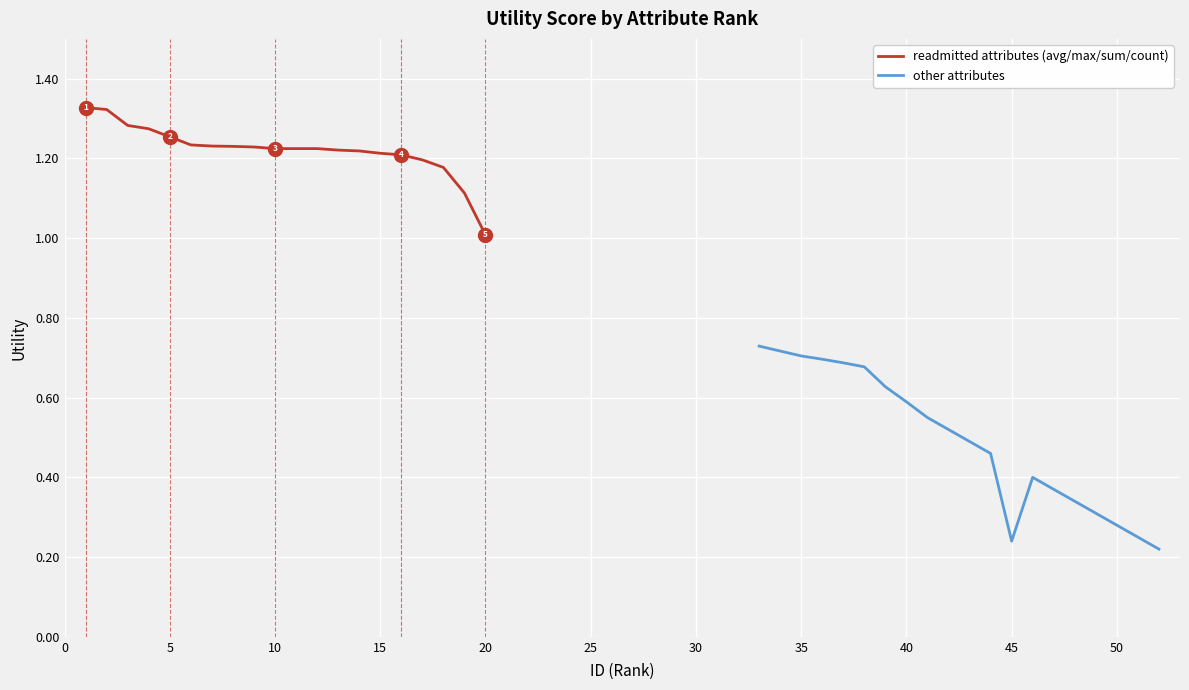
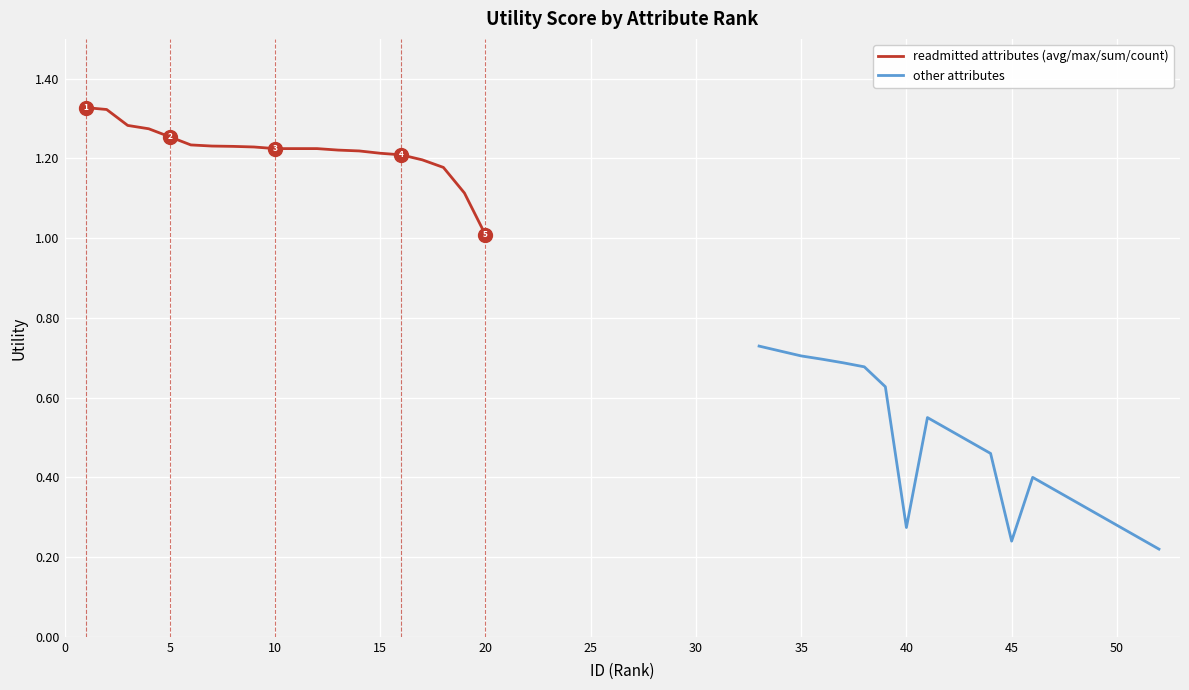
  {
    "other attributes": {
      "35": 0.70,
-     "40": 0.59,
+     "40": 0.27,
      "45": 0.24,
      "50": 0.28
    }
  }
